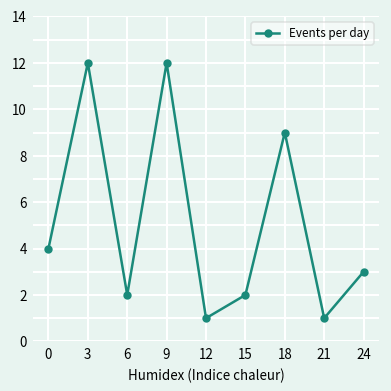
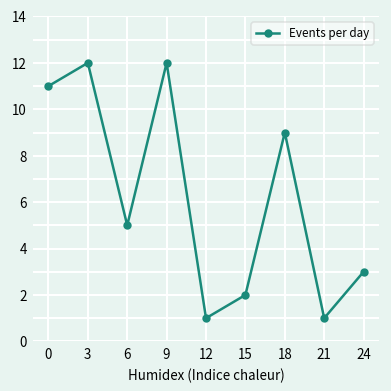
  {
-   "0": 4,
+   "0": 11,
    "3": 12,
-   "6": 2,
+   "6": 5,
    "9": 12,
    "12": 1,
    "15": 2,
    "18": 9,
    "21": 1,
    "24": 3
  }
